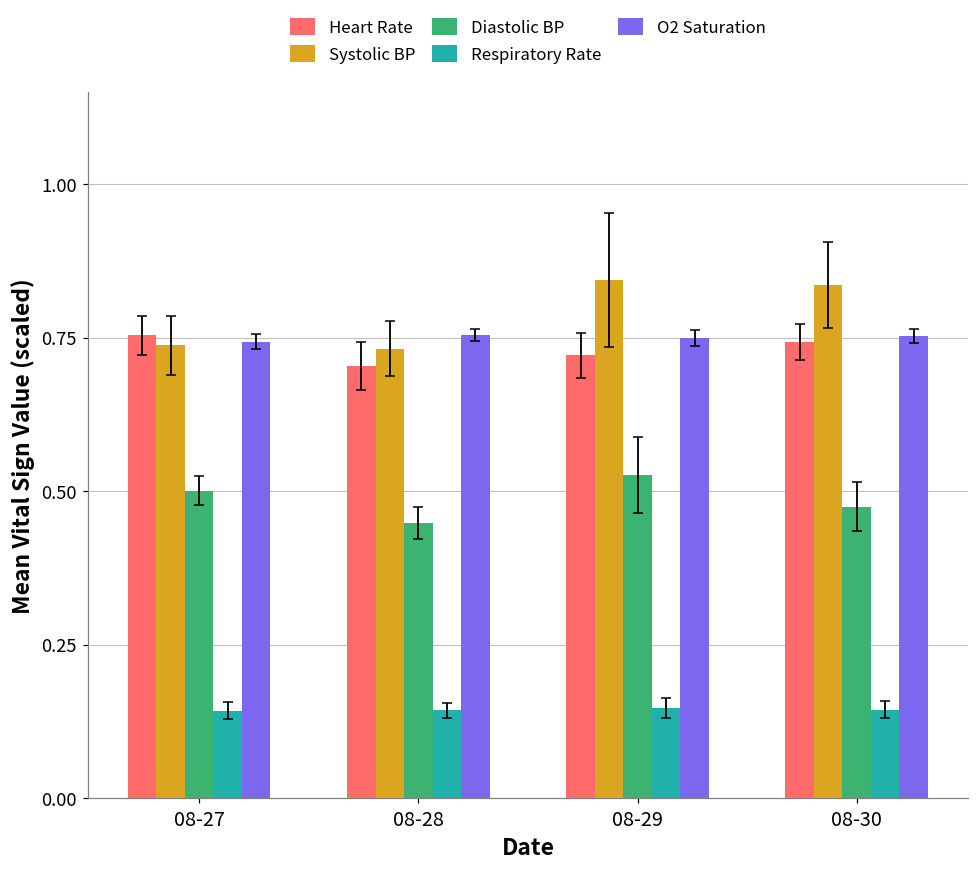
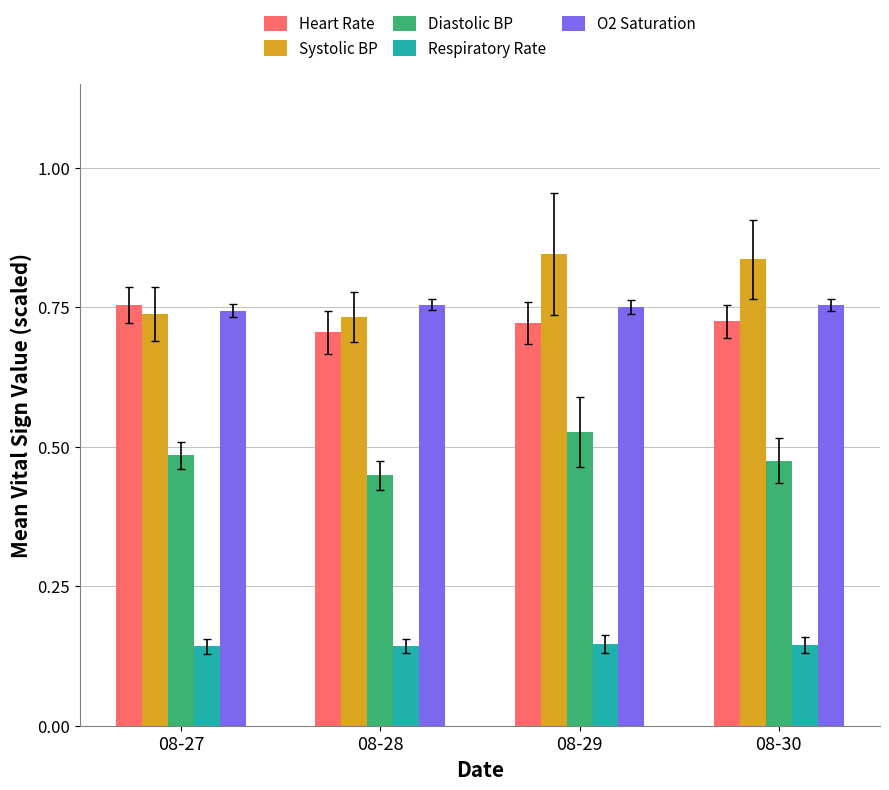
  {
    "Heart Rate": {
      "08-27": 0.75,
      "08-28": 0.70,
      "08-29": 0.72,
-     "08-30": 0.74
+     "08-30": 0.72
    },
    "Systolic BP": {
      "08-27": 0.74,
      "08-28": 0.73,
      "08-29": 0.84,
      "08-30": 0.84
    },
    "Diastolic BP": {
-     "08-27": 0.50,
+     "08-27": 0.48,
      "08-28": 0.45,
      "08-29": 0.53,
      "08-30": 0.47
    },
    "O2 Saturation": {
      "08-27": 0.74,
      "08-28": 0.75,
      "08-29": 0.75,
      "08-30": 0.75
    }
  }
